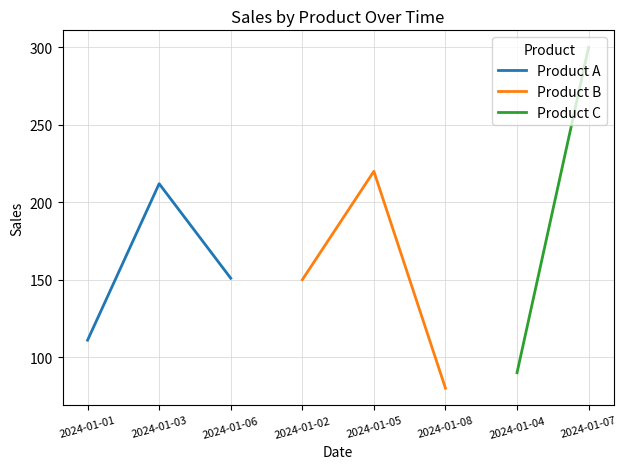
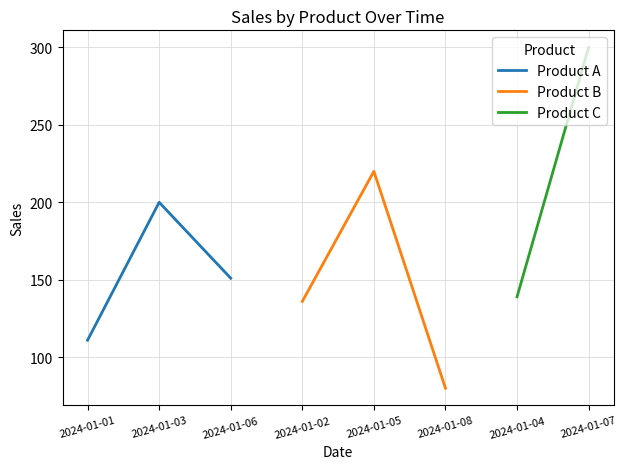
  {
    "Product A": {
      "2024-01-01": 111,
-     "2024-01-03": 212,
+     "2024-01-03": 200,
      "2024-01-06": 151
    },
    "Product B": {
-     "2024-01-02": 150,
+     "2024-01-02": 136,
      "2024-01-05": 220,
      "2024-01-08": 80
    },
    "Product C": {
-     "2024-01-04": 90
+     "2024-01-04": 139
    }
  }
